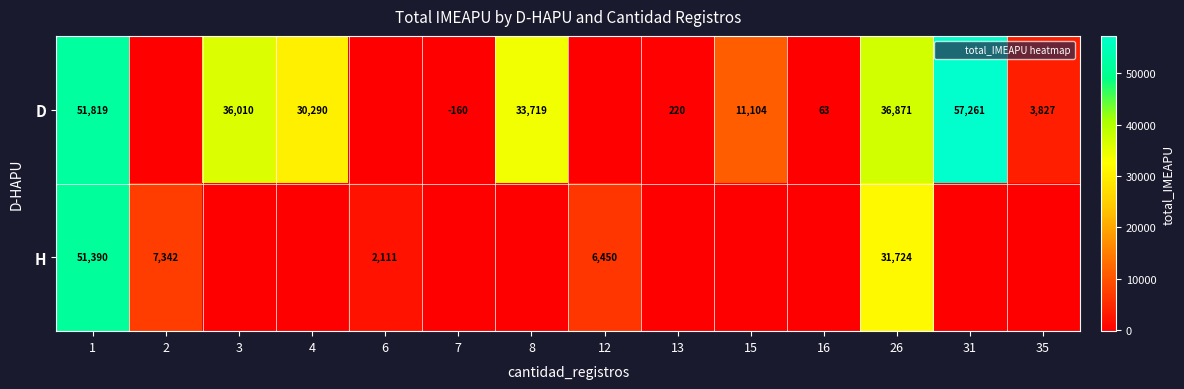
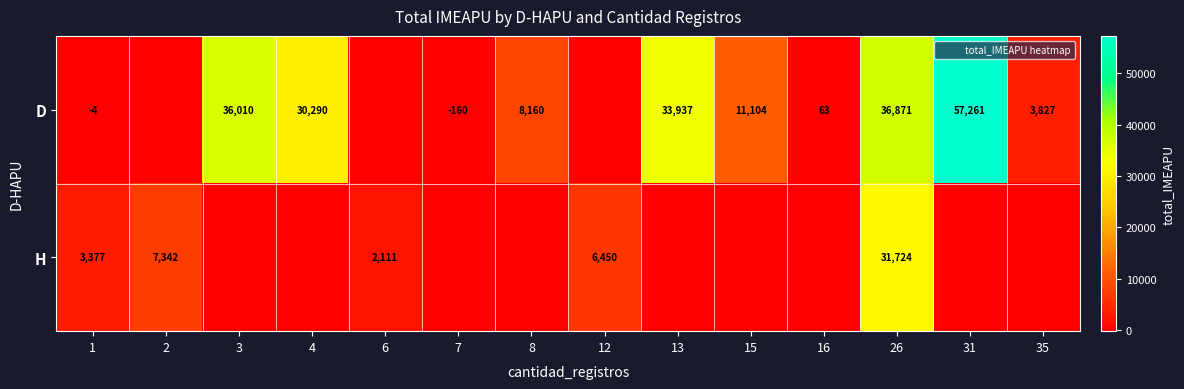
  {
    "D": {
-     "1": "51,819",
+     "1": "-4",
      "3": "36,010",
      "4": "30,290",
      "7": "-160",
-     "8": "33,719",
-     "13": "220",
+     "8": "8,160",
+     "13": "33,937",
      "15": "11,104",
      "16": "63",
      "26": "36,871",
      "31": "57,261",
      "35": "3,827"
    },
    "H": {
-     "1": "51,390",
+     "1": "3,377",
      "2": "7,342",
      "6": "2,111",
      "12": "6,450",
      "26": "31,724"
    }
  }
